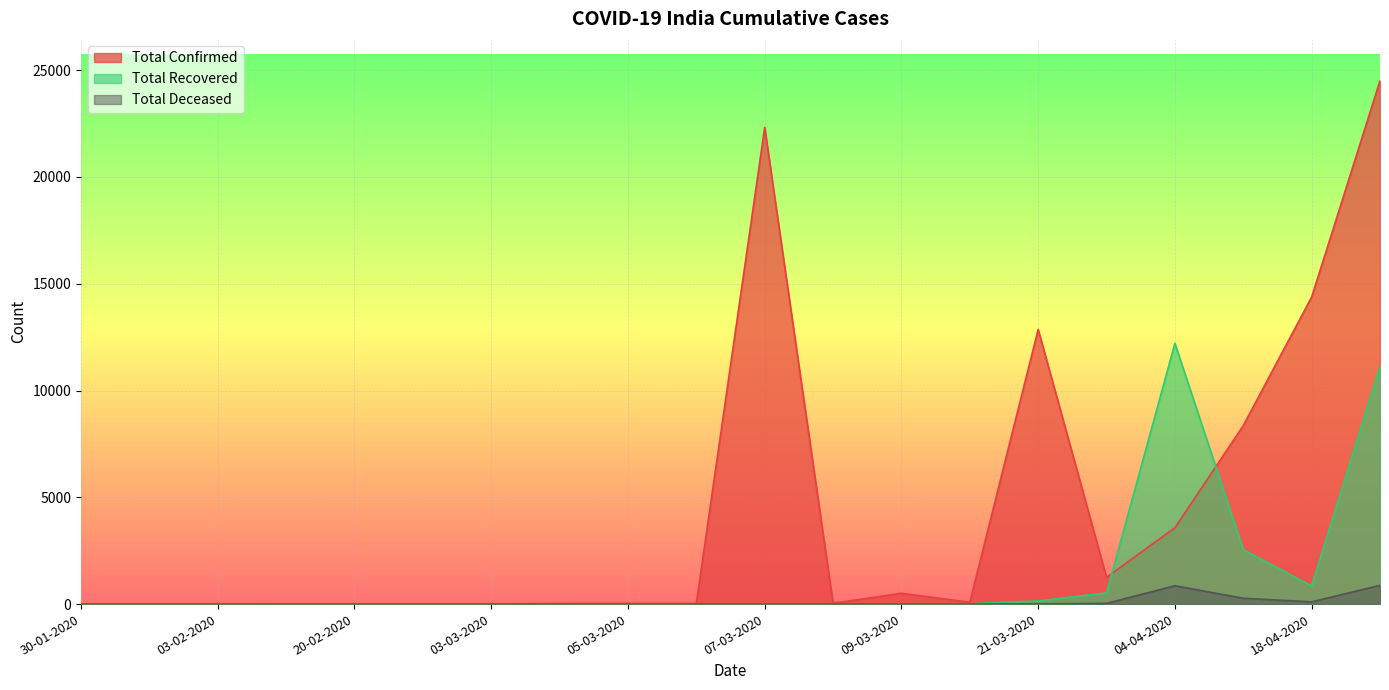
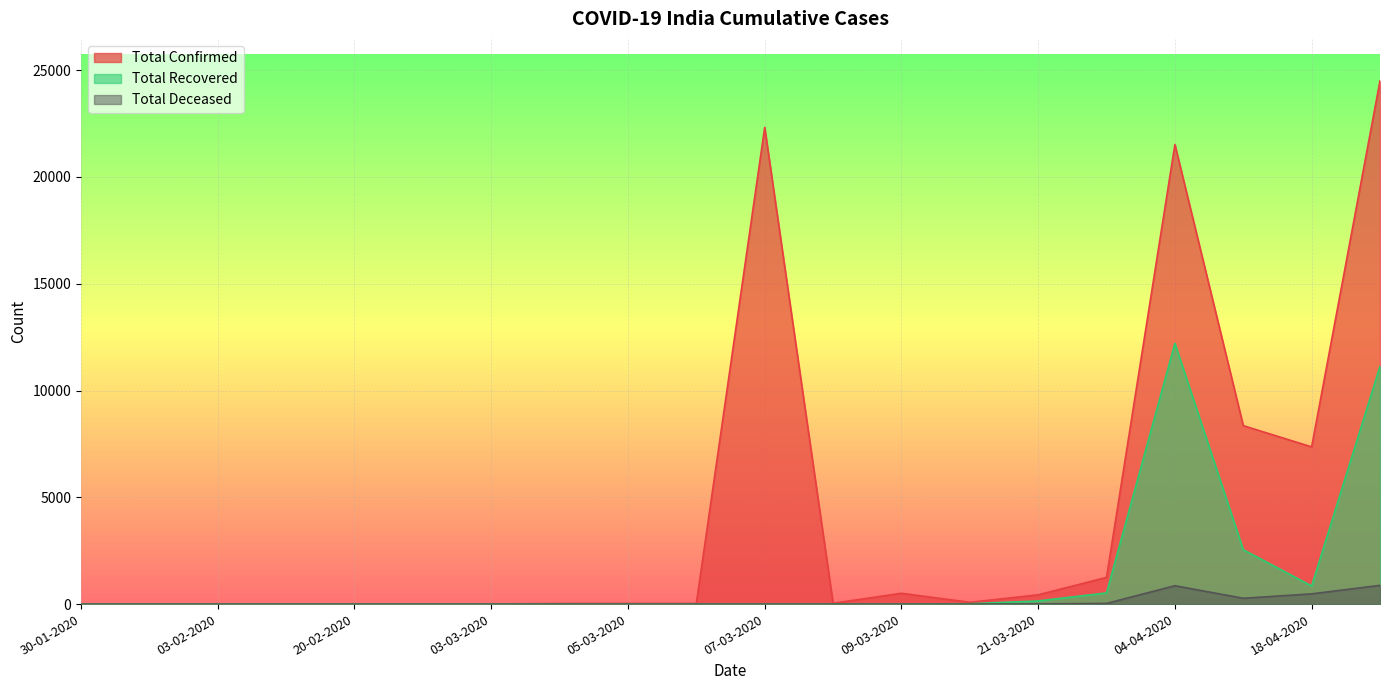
  {
    "Total Confirmed": {
      "07-03-2020": 22300,
      "09-03-2020": 500,
-     "21-03-2020": 12900,
-     "04-04-2020": 3600,
-     "18-04-2020": 14400
+     "21-03-2020": 400,
+     "04-04-2020": 21500,
+     "18-04-2020": 7400
    },
    "Total Recovered": {
      "21-03-2020": 100,
      "04-04-2020": 12200,
      "18-04-2020": 800
    },
    "Total Deceased": {
      "21-03-2020": 0,
      "04-04-2020": 900,
-     "18-04-2020": 100
+     "18-04-2020": 500
    }
  }
